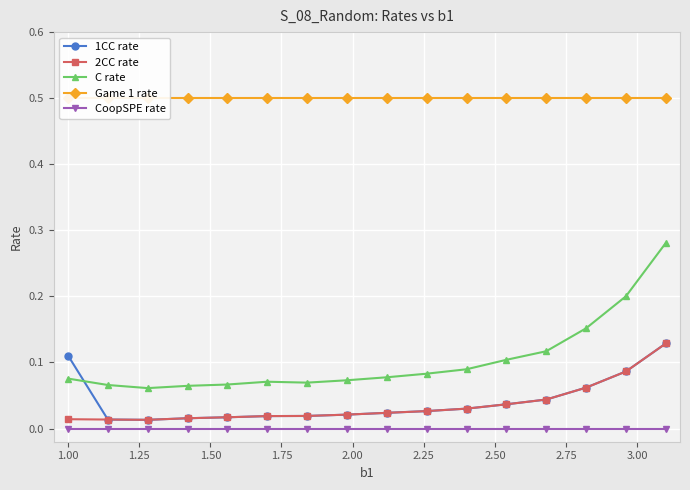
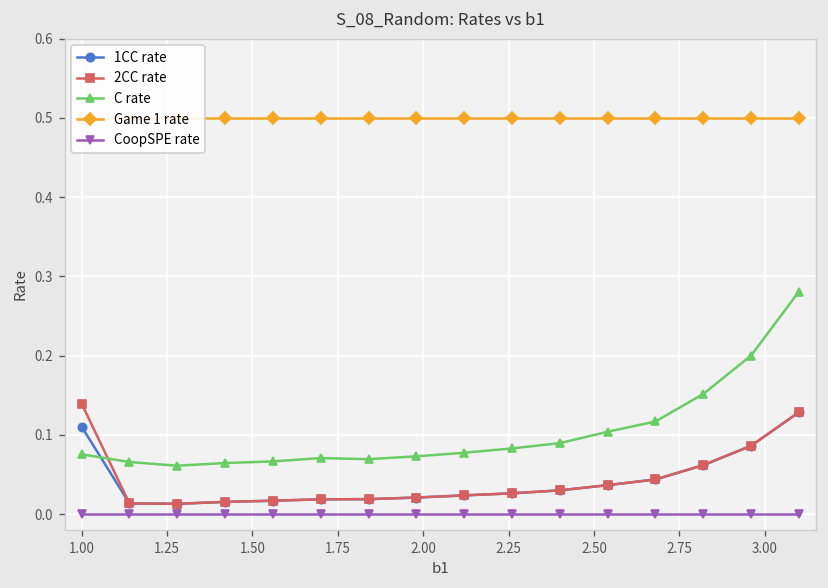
  {
    "1CC rate": {
      "1.00": 0.11
    },
    "2CC rate": {
-     "1.00": 0.01
+     "1.00": 0.14
    },
    "C rate": {
      "1.00": 0.08
    },
    "CoopSPE rate": {
      "1.00": 0.00
    }
  }
